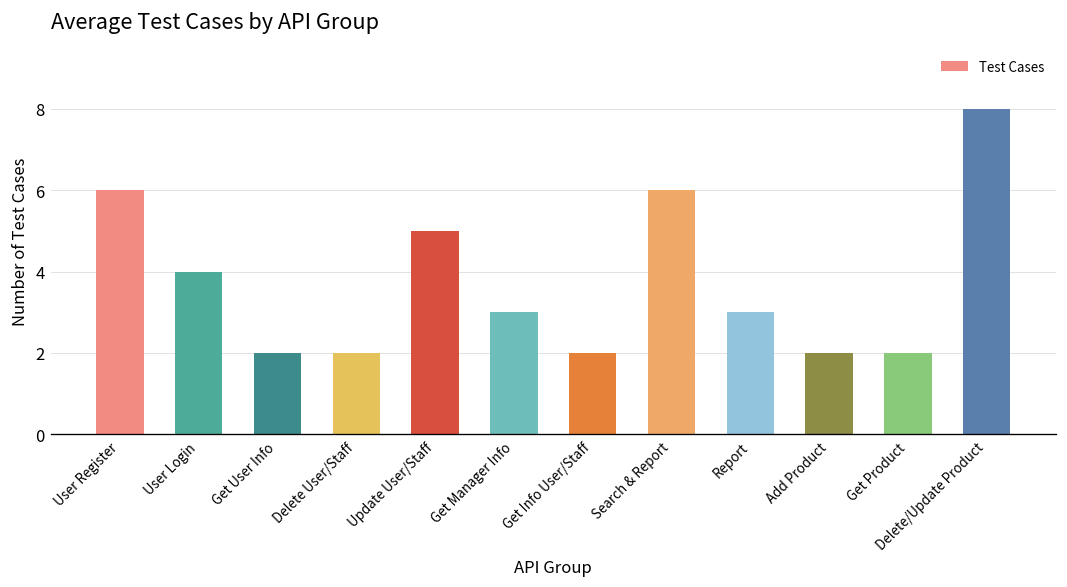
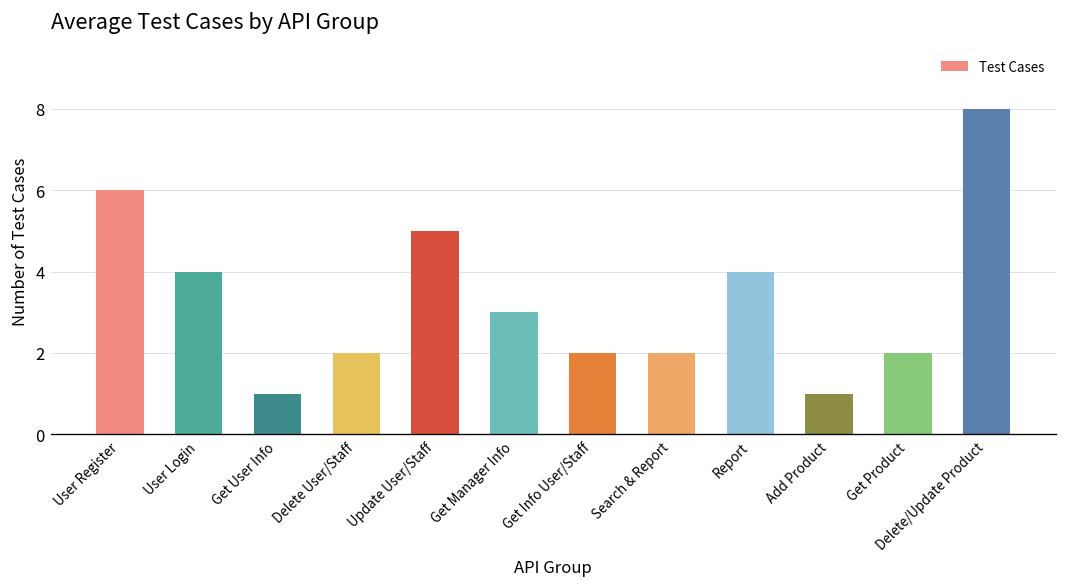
  {
    "User Register": 6,
    "User Login": 4,
-   "Get User Info": 2,
+   "Get User Info": 1,
    "Delete User/Staff": 2,
    "Update User/Staff": 5,
    "Get Manager Info": 3,
    "Get Info User/Staff": 2,
-   "Search & Report": 6,
-   "Report": 3,
-   "Add Product": 2,
+   "Search & Report": 2,
+   "Report": 4,
+   "Add Product": 1,
    "Get Product": 2,
    "Delete/Update Product": 8
  }
